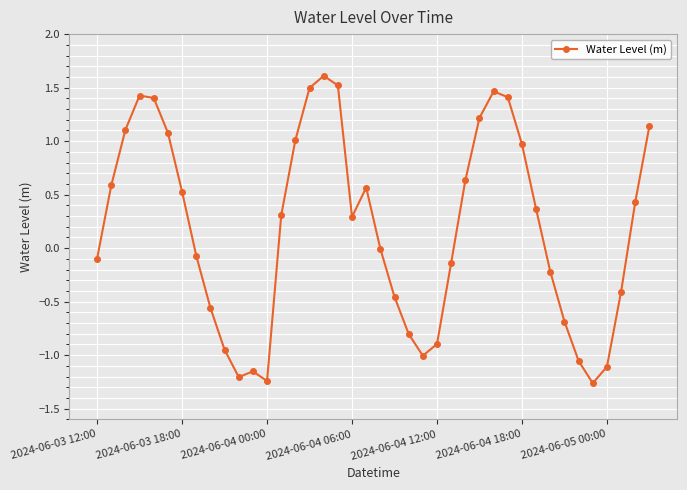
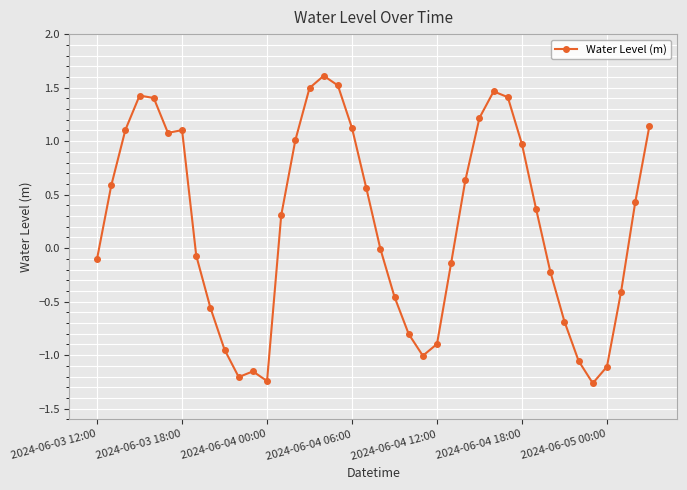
  {
    "2024-06-03 12:00": -0.10,
-   "2024-06-03 18:00": 0.53,
+   "2024-06-03 18:00": 1.10,
    "2024-06-04 00:00": -1.24,
-   "2024-06-04 06:00": 0.29,
+   "2024-06-04 06:00": 1.12,
    "2024-06-04 12:00": -0.90,
    "2024-06-04 18:00": 0.97,
    "2024-06-05 00:00": -1.11
  }
